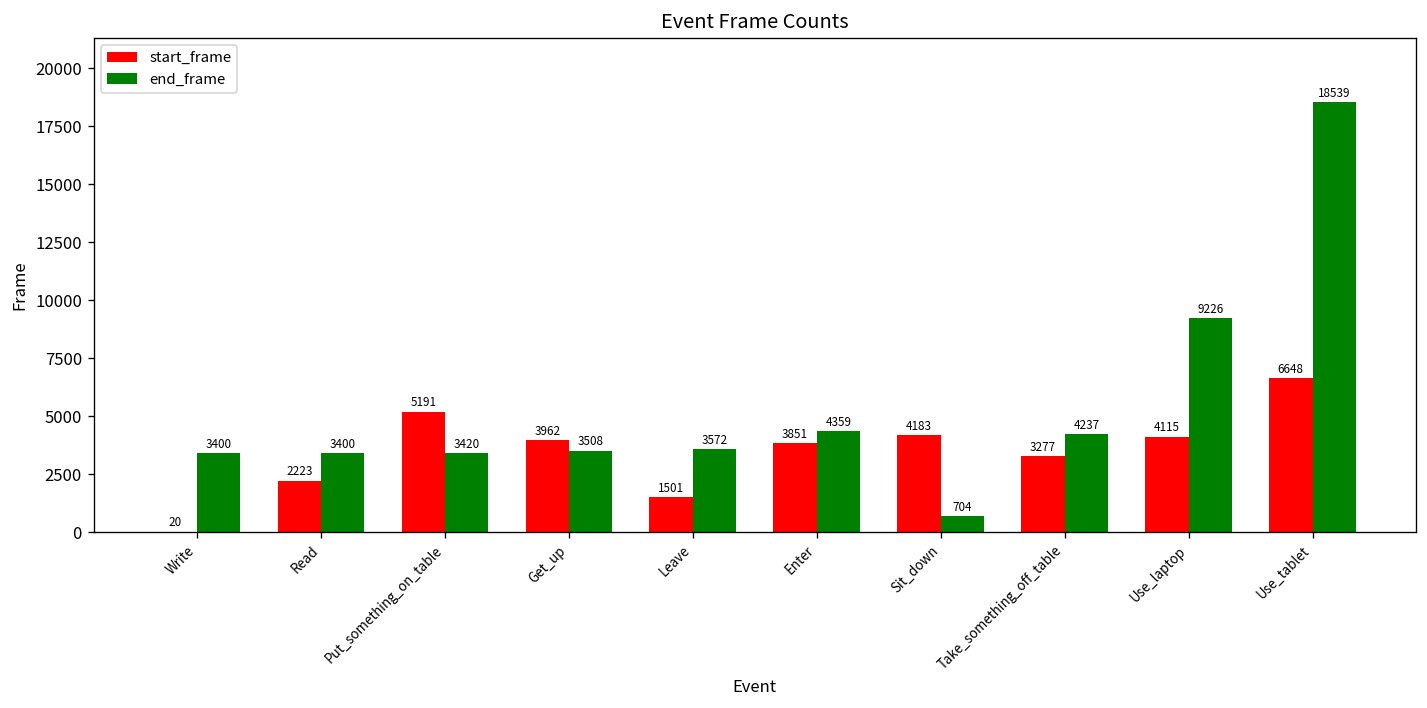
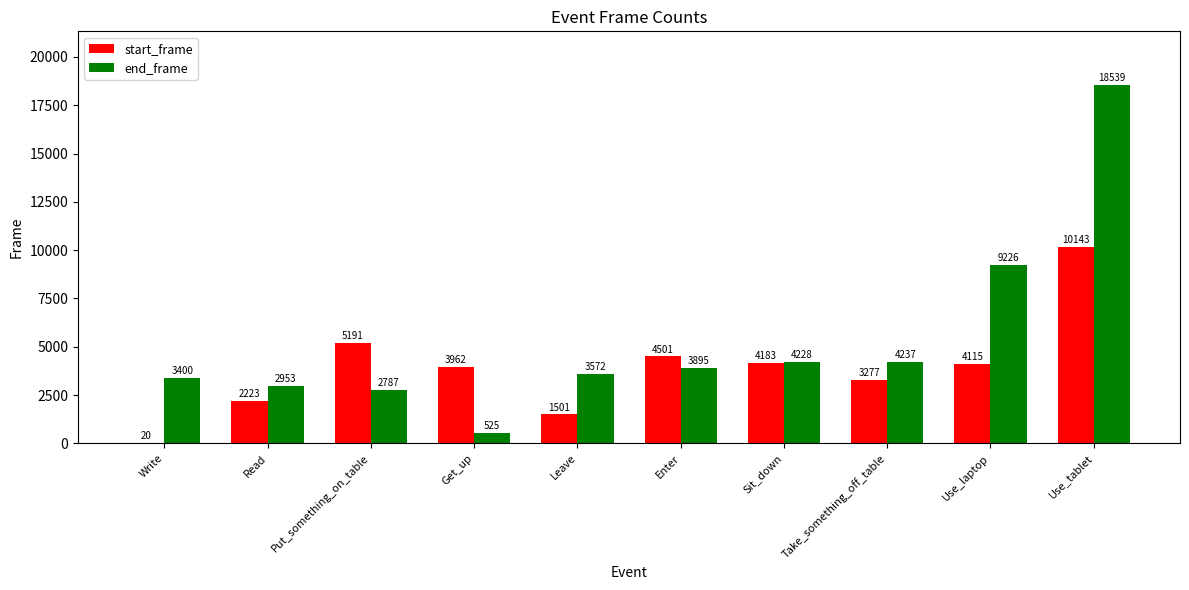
  {
    "start_frame": {
      "Write": 20,
      "Read": 2223,
      "Put_something_on_table": 5191,
      "Get_up": 3962,
      "Leave": 1501,
-     "Enter": 3851,
+     "Enter": 4501,
      "Sit_down": 4183,
      "Take_something_off_table": 3277,
      "Use_laptop": 4115,
-     "Use_tablet": 6648
+     "Use_tablet": 10143
    },
    "end_frame": {
      "Write": 3400,
-     "Read": 3400,
-     "Put_something_on_table": 3420,
-     "Get_up": 3508,
+     "Read": 2953,
+     "Put_something_on_table": 2787,
+     "Get_up": 525,
      "Leave": 3572,
-     "Enter": 4359,
-     "Sit_down": 704,
+     "Enter": 3895,
+     "Sit_down": 4228,
      "Take_something_off_table": 4237,
      "Use_laptop": 9226,
      "Use_tablet": 18539
    }
  }
